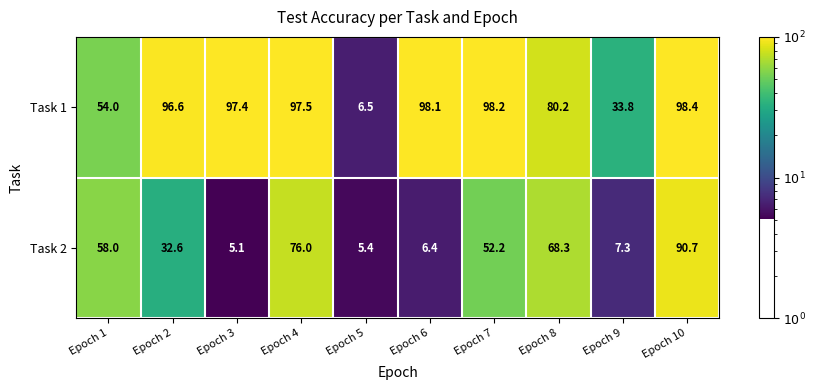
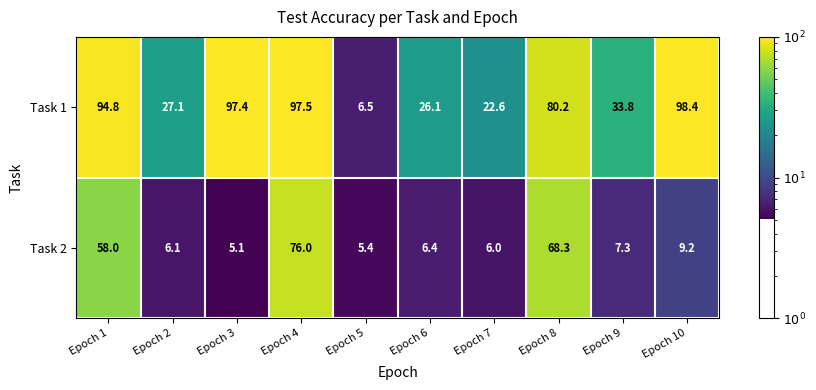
  {
    "Task 1": {
-     "Epoch 1": 54.0,
-     "Epoch 2": 96.6,
+     "Epoch 1": 94.8,
+     "Epoch 2": 27.1,
      "Epoch 3": 97.4,
      "Epoch 4": 97.5,
      "Epoch 5": 6.5,
-     "Epoch 6": 98.1,
-     "Epoch 7": 98.2,
+     "Epoch 6": 26.1,
+     "Epoch 7": 22.6,
      "Epoch 8": 80.2,
      "Epoch 9": 33.8,
      "Epoch 10": 98.4
    },
    "Task 2": {
      "Epoch 1": 58.0,
-     "Epoch 2": 32.6,
+     "Epoch 2": 6.1,
      "Epoch 3": 5.1,
      "Epoch 4": 76.0,
      "Epoch 5": 5.4,
      "Epoch 6": 6.4,
-     "Epoch 7": 52.2,
+     "Epoch 7": 6.0,
      "Epoch 8": 68.3,
      "Epoch 9": 7.3,
-     "Epoch 10": 90.7
+     "Epoch 10": 9.2
    }
  }
